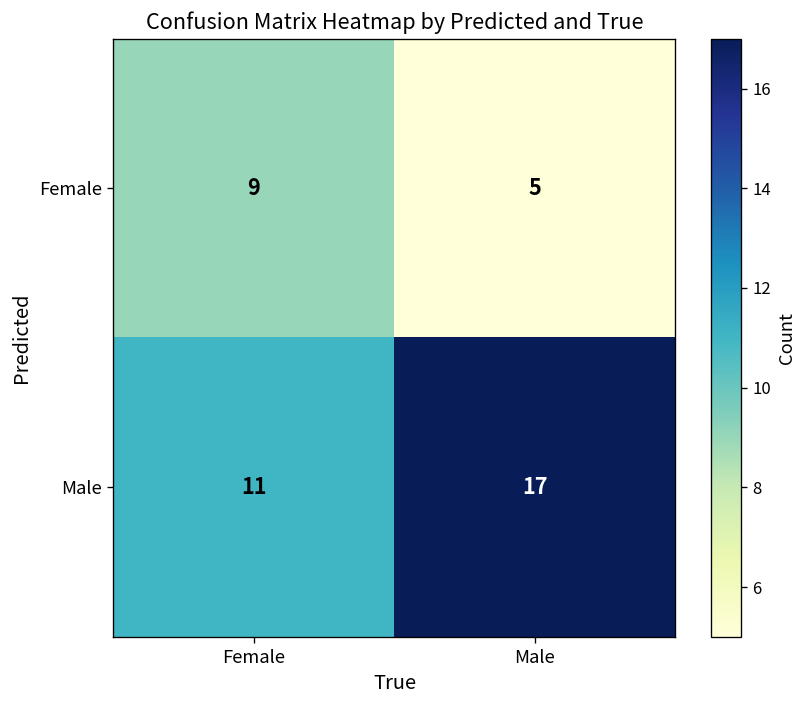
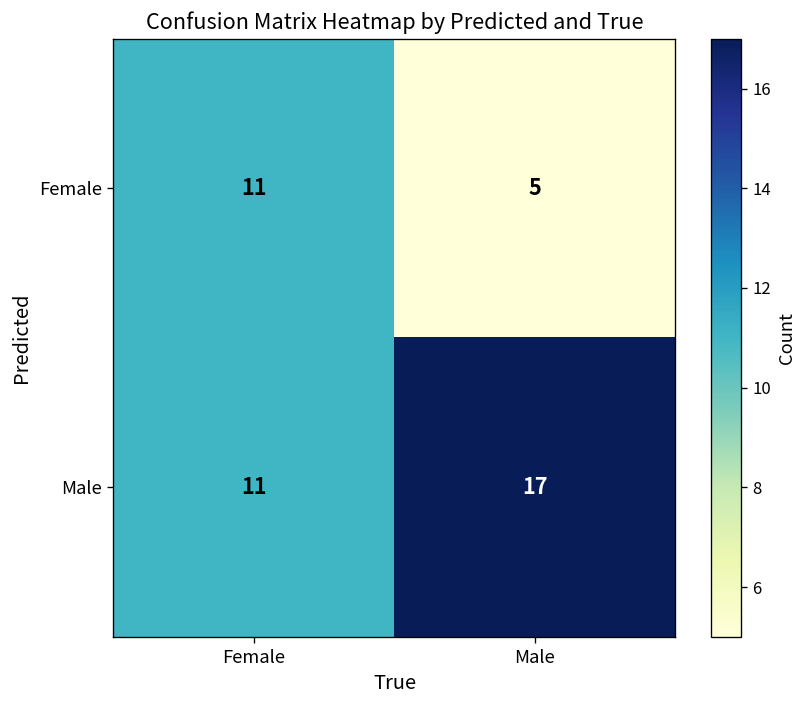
  {
    "Female": {
-     "Female": 9,
+     "Female": 11,
      "Male": 5
    },
    "Male": {
      "Female": 11,
      "Male": 17
    }
  }
